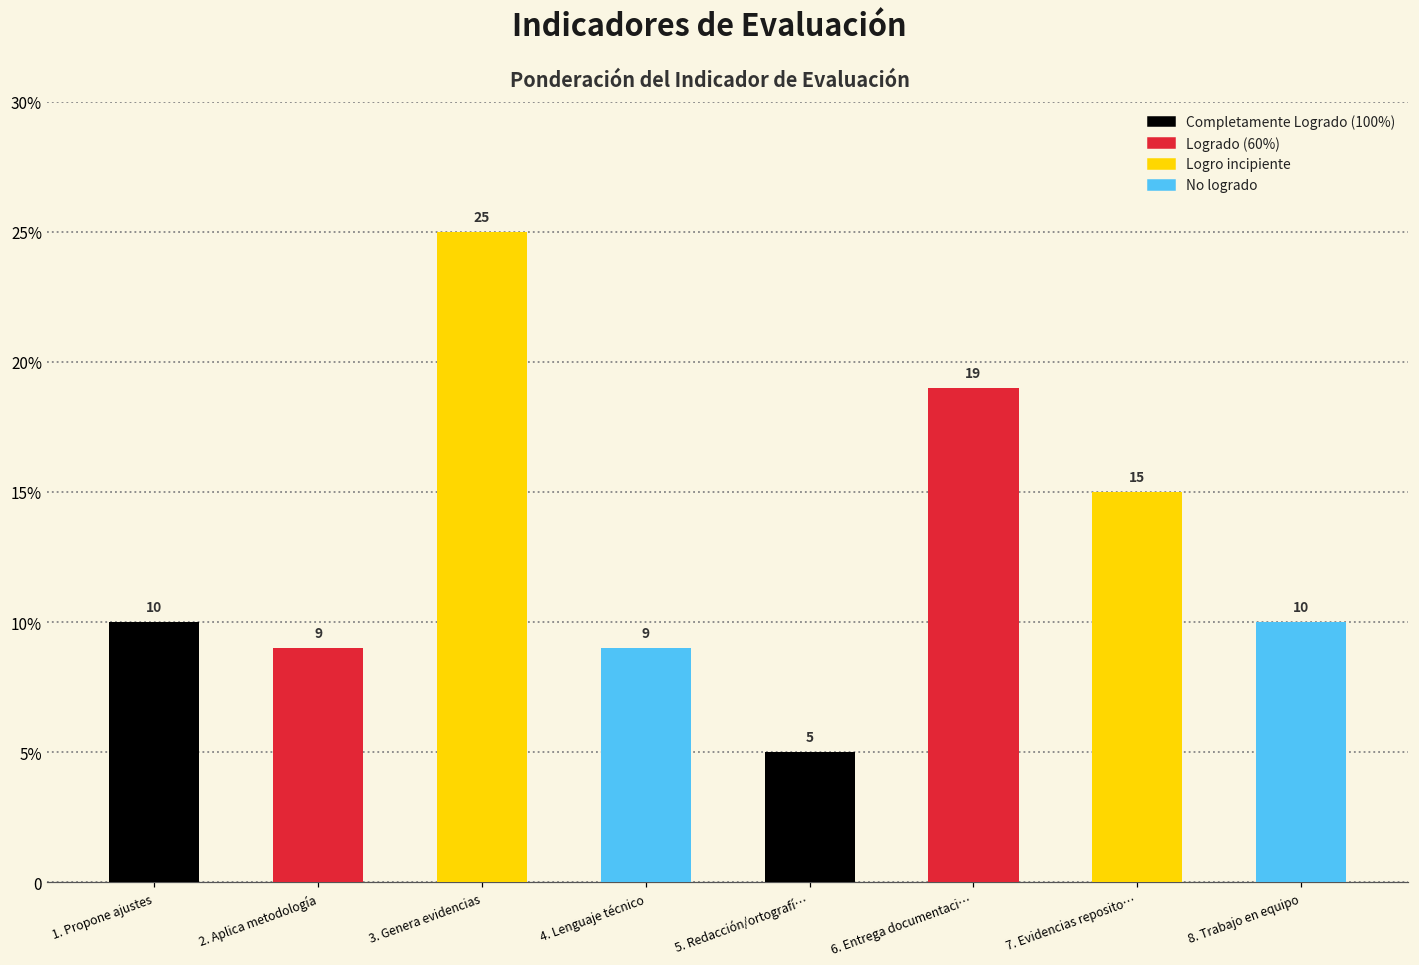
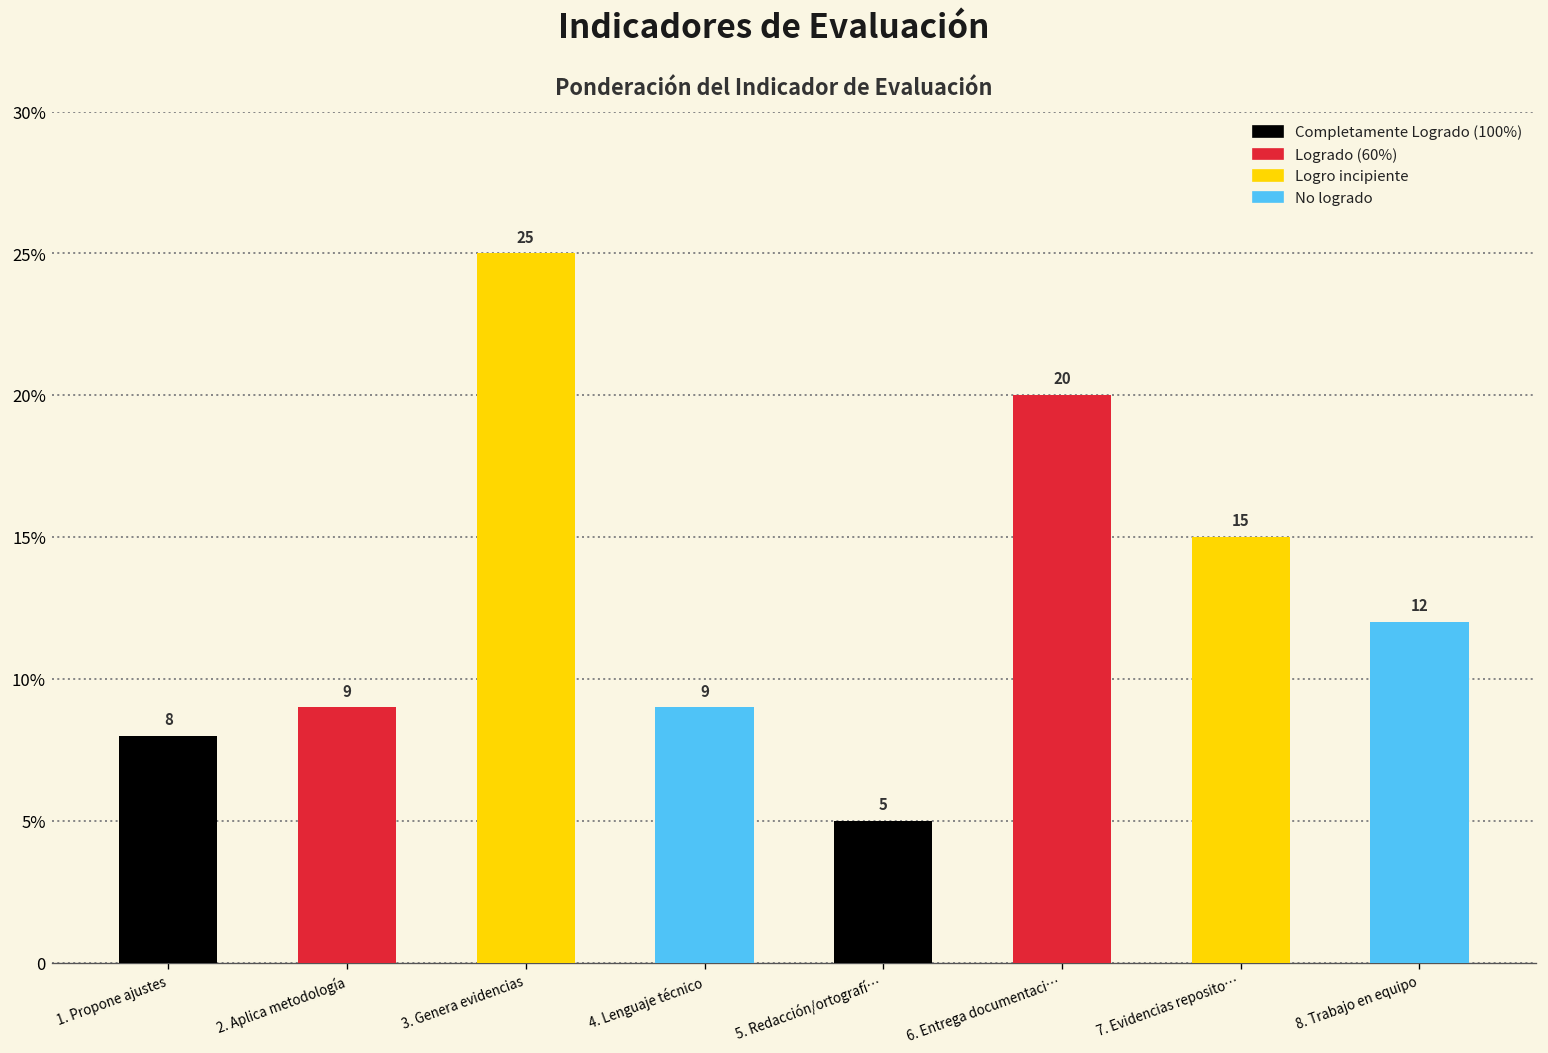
  {
-   "1. Propone ajustes": 10,
+   "1. Propone ajustes": 8,
    "2. Aplica metodología": 9,
    "3. Genera evidencias": 25,
    "4. Lenguaje técnico": 9,
    "5. Redacción/ortografí…": 5,
-   "6. Entrega documentaci…": 19,
+   "6. Entrega documentaci…": 20,
    "7. Evidencias reposito…": 15,
-   "8. Trabajo en equipo": 10
+   "8. Trabajo en equipo": 12
  }
